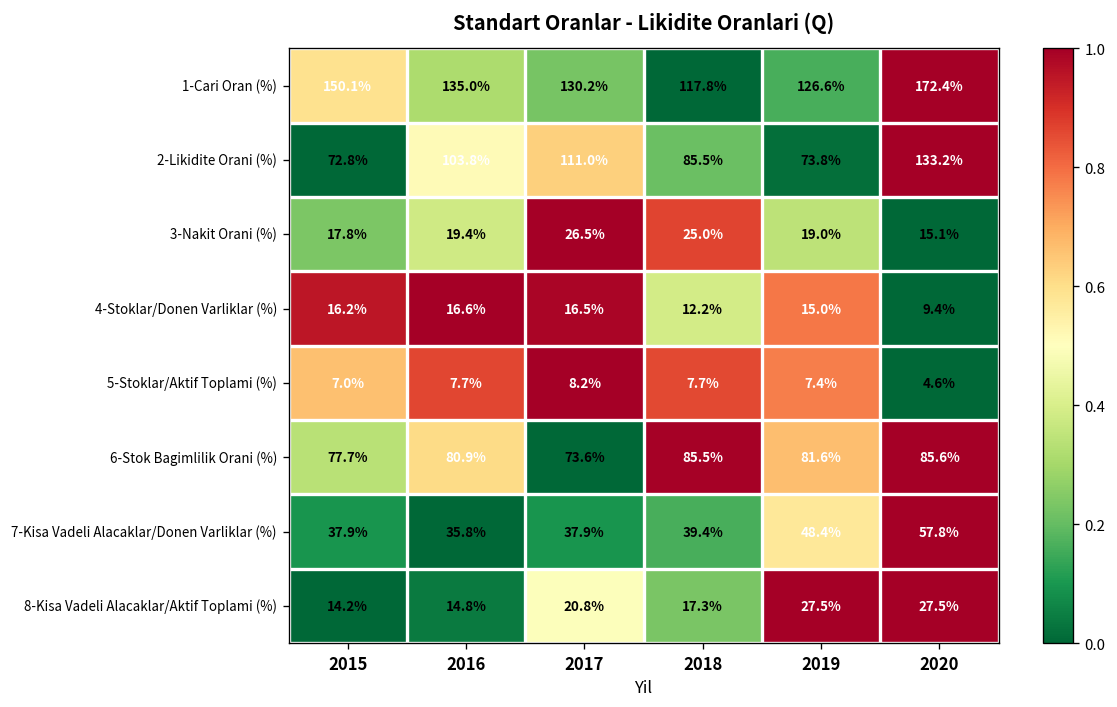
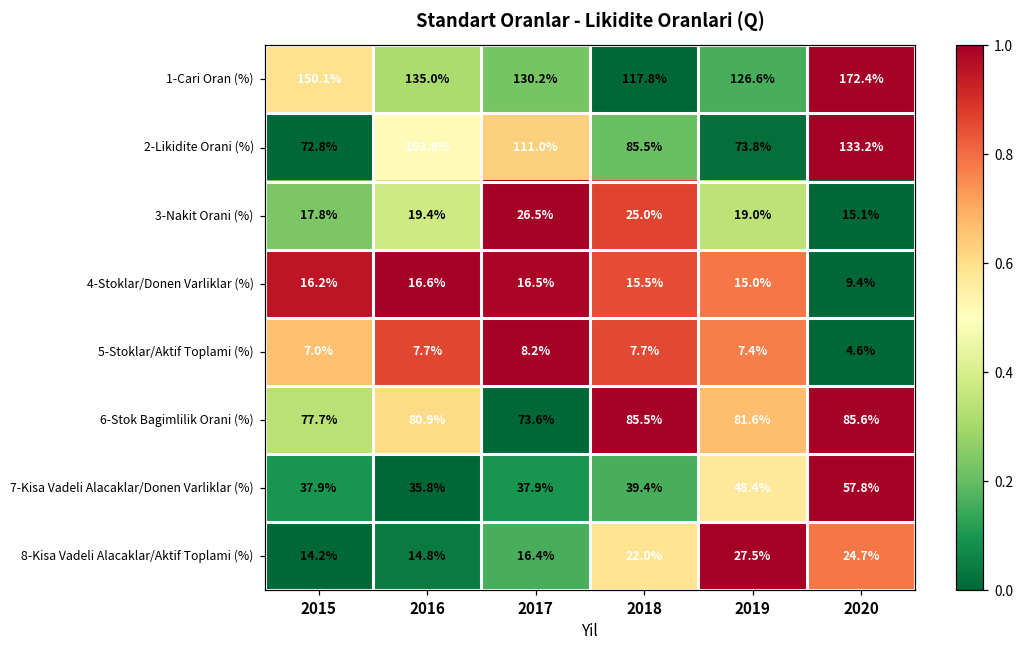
  {
    "1-Cari Oran (%)": {
      "2015": "150.1%",
      "2016": "135.0%",
      "2017": "130.2%",
      "2018": "117.8%",
      "2019": "126.6%",
      "2020": "172.4%"
    },
    "2-Likidite Orani (%)": {
      "2015": "72.8%",
      "2016": "103.8%",
      "2017": "111.0%",
      "2018": "85.5%",
      "2019": "73.8%",
      "2020": "133.2%"
    },
    "3-Nakit Orani (%)": {
      "2015": "17.8%",
      "2016": "19.4%",
      "2017": "26.5%",
      "2018": "25.0%",
      "2019": "19.0%",
      "2020": "15.1%"
    },
    "4-Stoklar/Donen Varliklar (%)": {
      "2015": "16.2%",
      "2016": "16.6%",
      "2017": "16.5%",
-     "2018": "12.2%",
+     "2018": "15.5%",
      "2019": "15.0%",
      "2020": "9.4%"
    },
    "5-Stoklar/Aktif Toplami (%)": {
      "2015": "7.0%",
      "2016": "7.7%",
      "2017": "8.2%",
      "2018": "7.7%",
      "2019": "7.4%",
      "2020": "4.6%"
    },
    "6-Stok Bagimlilik Orani (%)": {
      "2015": "77.7%",
      "2016": "80.9%",
      "2017": "73.6%",
      "2018": "85.5%",
      "2019": "81.6%",
      "2020": "85.6%"
    },
    "7-Kisa Vadeli Alacaklar/Donen Varliklar (%)": {
      "2015": "37.9%",
      "2016": "35.8%",
      "2017": "37.9%",
      "2018": "39.4%",
      "2019": "48.4%",
      "2020": "57.8%"
    },
    "8-Kisa Vadeli Alacaklar/Aktif Toplami (%)": {
      "2015": "14.2%",
      "2016": "14.8%",
-     "2017": "20.8%",
-     "2018": "17.3%",
+     "2017": "16.4%",
+     "2018": "22.0%",
      "2019": "27.5%",
-     "2020": "27.5%"
+     "2020": "24.7%"
    }
  }
